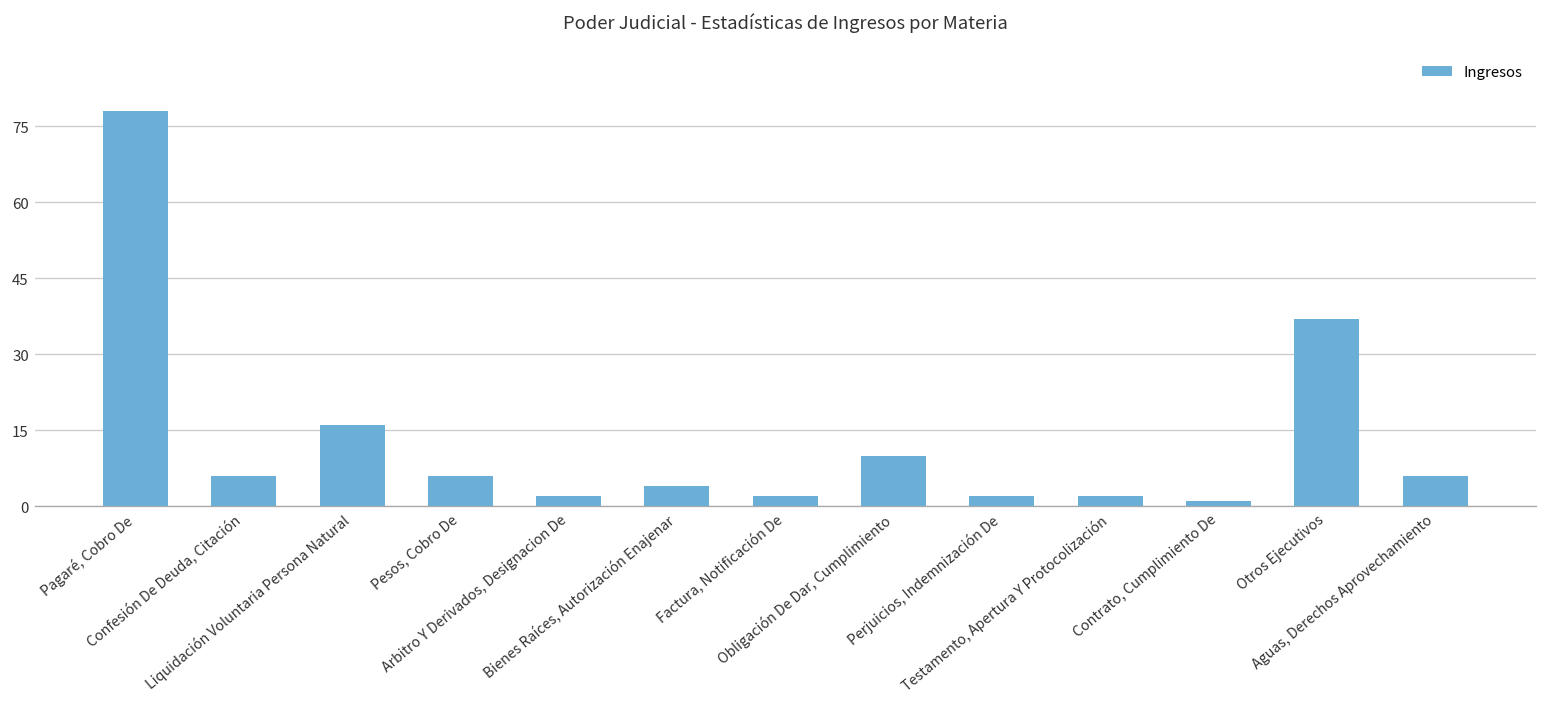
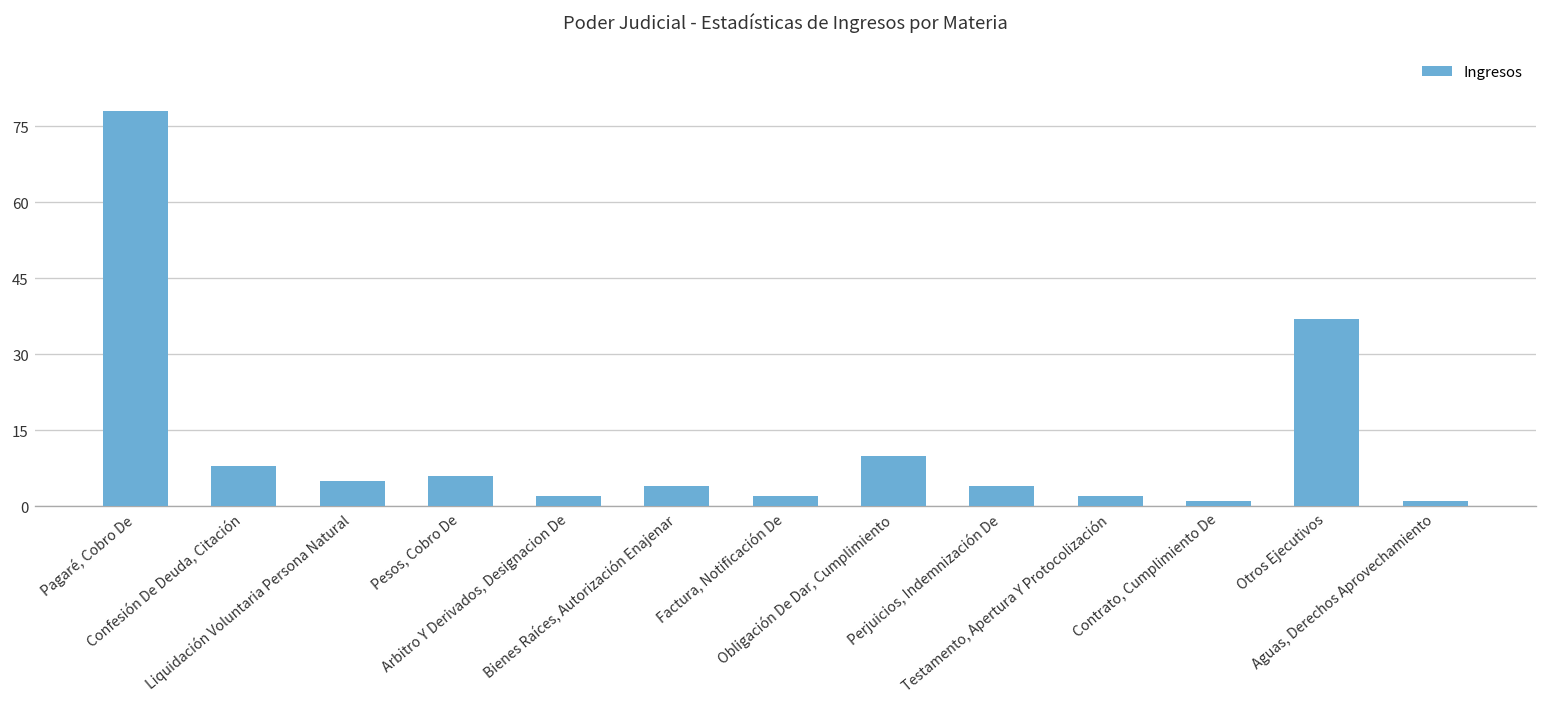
  {
    "Pagaré, Cobro De": 78,
-   "Confesión De Deuda, Citación": 6,
-   "Liquidación Voluntaria Persona Natural": 16,
+   "Confesión De Deuda, Citación": 8,
+   "Liquidación Voluntaria Persona Natural": 5,
    "Pesos, Cobro De": 6,
    "Arbitro Y Derivados, Designacion De": 2,
    "Bienes Raíces, Autorización Enajenar": 4,
    "Factura, Notificación De": 2,
    "Obligación De Dar, Cumplimiento": 10,
-   "Perjuicios, Indemnización De": 2,
+   "Perjuicios, Indemnización De": 4,
    "Testamento, Apertura Y Protocolización": 2,
    "Contrato, Cumplimiento De": 1,
    "Otros Ejecutivos": 37,
-   "Aguas, Derechos Aprovechamiento": 6
+   "Aguas, Derechos Aprovechamiento": 1
  }
